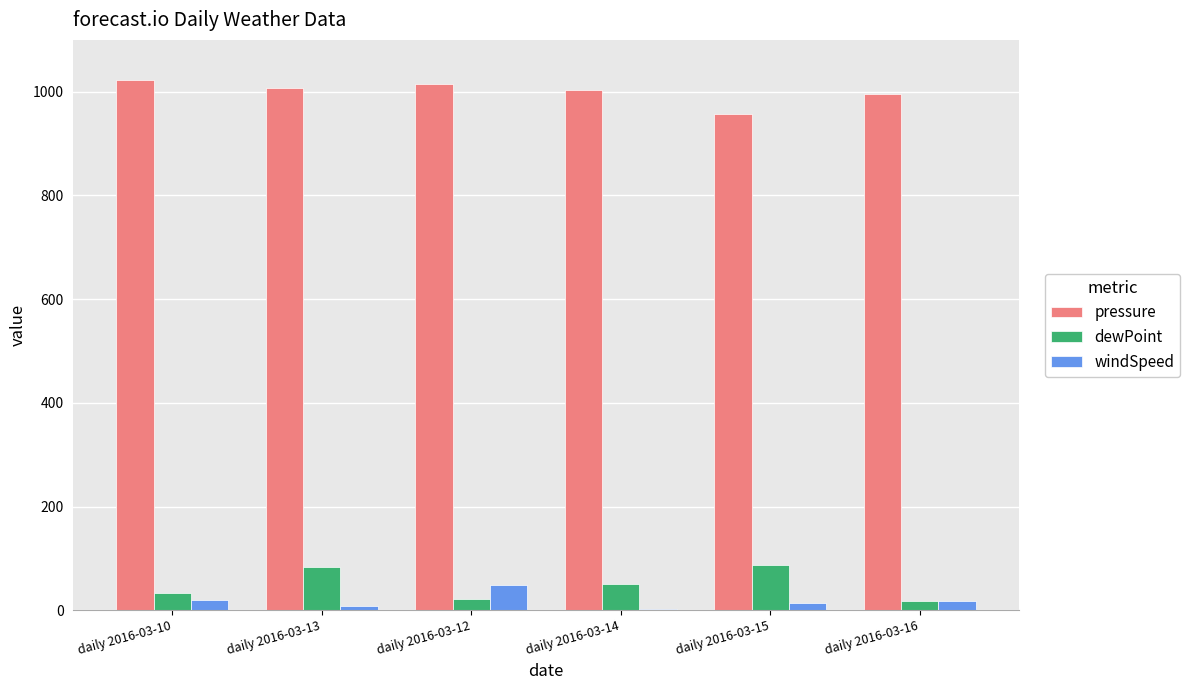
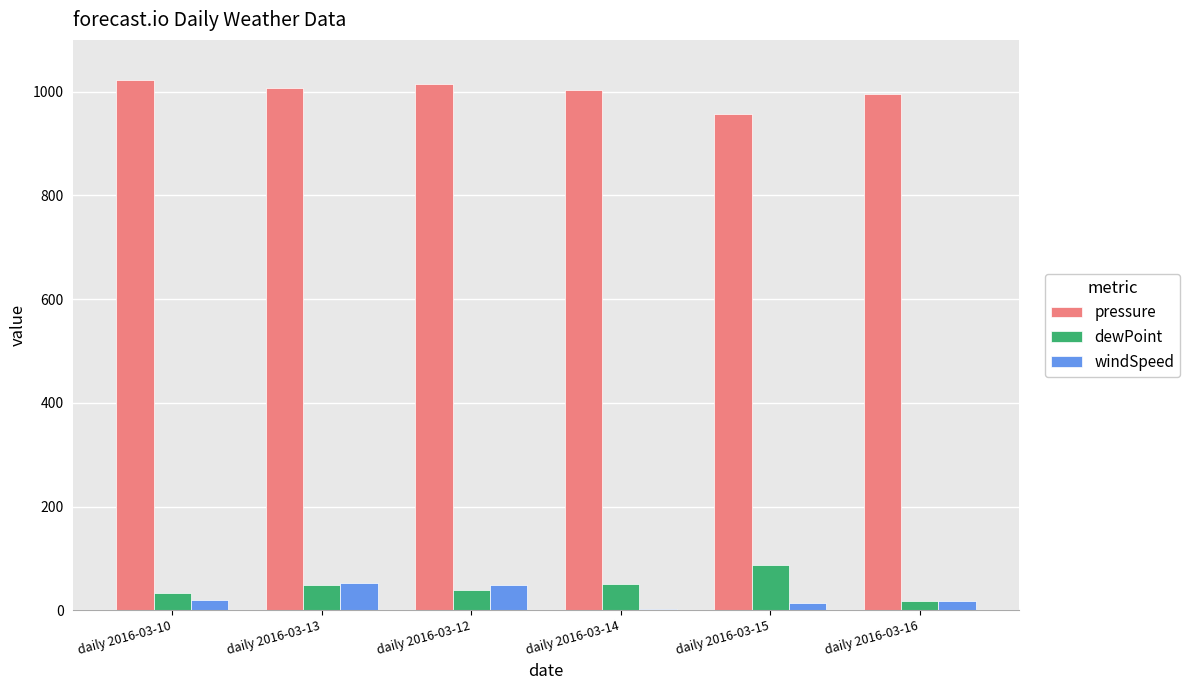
  {
    "pressure": {
      "daily 2016-03-10": 1020,
      "daily 2016-03-13": 1010,
      "daily 2016-03-12": 1010,
      "daily 2016-03-14": 1000,
      "daily 2016-03-15": 960,
      "daily 2016-03-16": 1000
    },
    "dewPoint": {
      "daily 2016-03-10": 30,
-     "daily 2016-03-13": 80,
-     "daily 2016-03-12": 20,
+     "daily 2016-03-13": 50,
+     "daily 2016-03-12": 40,
      "daily 2016-03-14": 50,
      "daily 2016-03-15": 90,
      "daily 2016-03-16": 20
    },
    "windSpeed": {
      "daily 2016-03-10": 20,
-     "daily 2016-03-13": 10,
+     "daily 2016-03-13": 50,
      "daily 2016-03-12": 50,
      "daily 2016-03-15": 10,
      "daily 2016-03-16": 20
    }
  }
